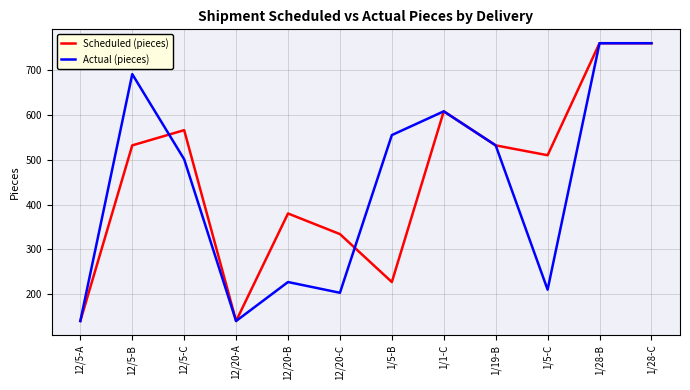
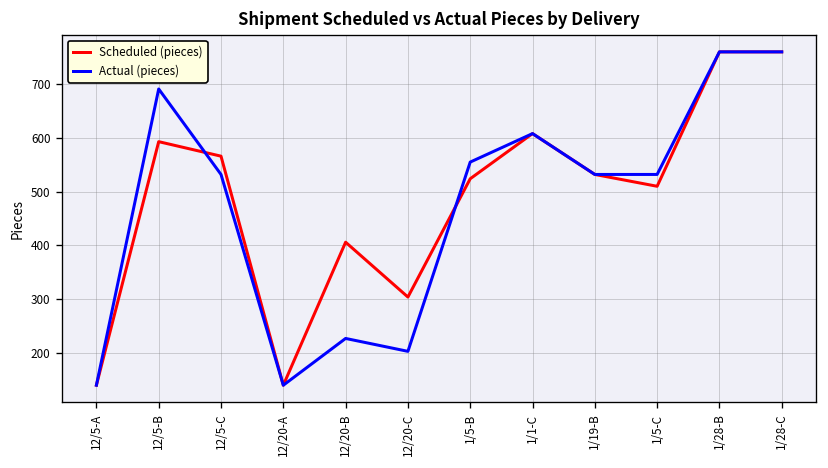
  {
    "Scheduled (pieces)": {
-     "12/5-B": 530,
+     "12/5-B": 590,
      "12/5-C": 570,
-     "12/20-B": 380,
-     "12/20-C": 330,
-     "1/5-B": 230,
+     "12/20-B": 410,
+     "12/20-C": 300,
+     "1/5-B": 520,
      "1/5-C": 510
    },
    "Actual (pieces)": {
      "12/5-B": 690,
-     "12/5-C": 500,
+     "12/5-C": 530,
      "12/20-B": 230,
      "12/20-C": 200,
      "1/5-B": 560,
-     "1/5-C": 210
+     "1/5-C": 530
    }
  }
